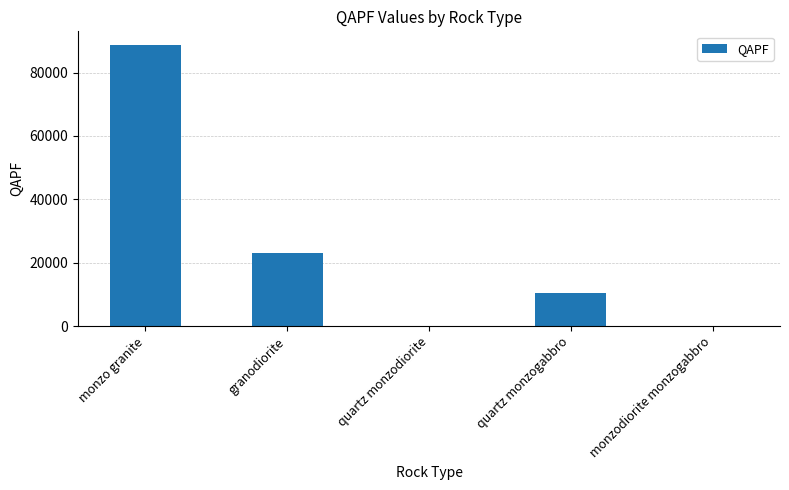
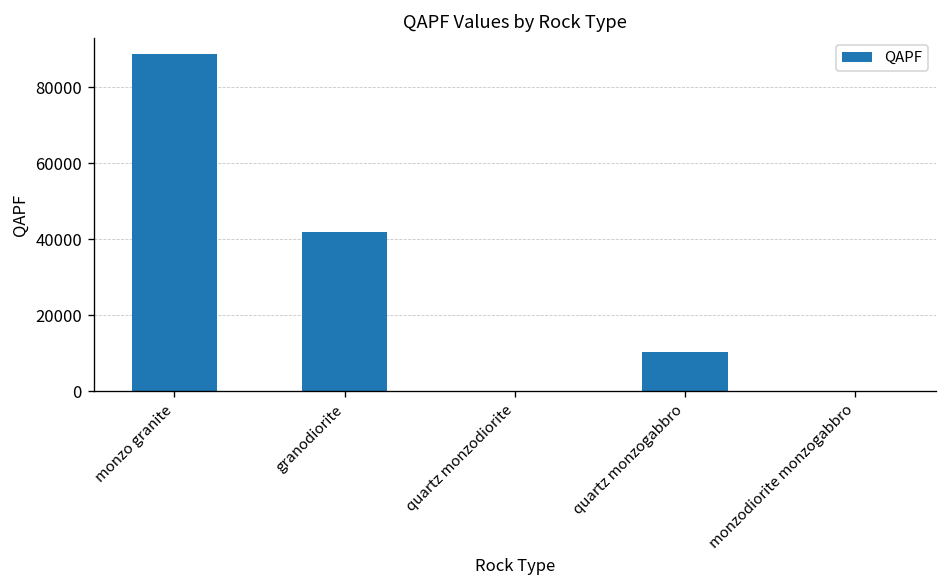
  {
    "monzo granite": 89000,
-   "granodiorite": 23000,
+   "granodiorite": 42000,
    "quartz monzodiorite": 0,
    "quartz monzogabbro": 10000
  }
